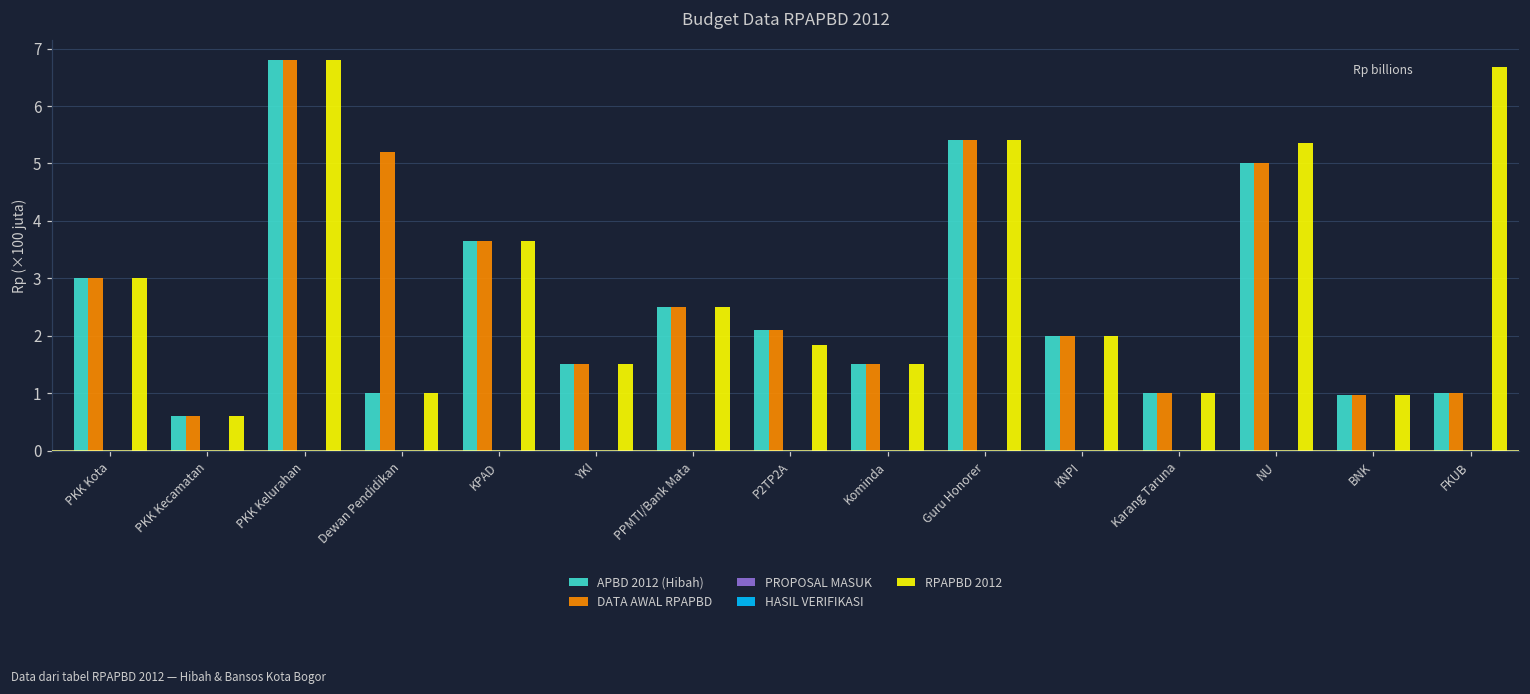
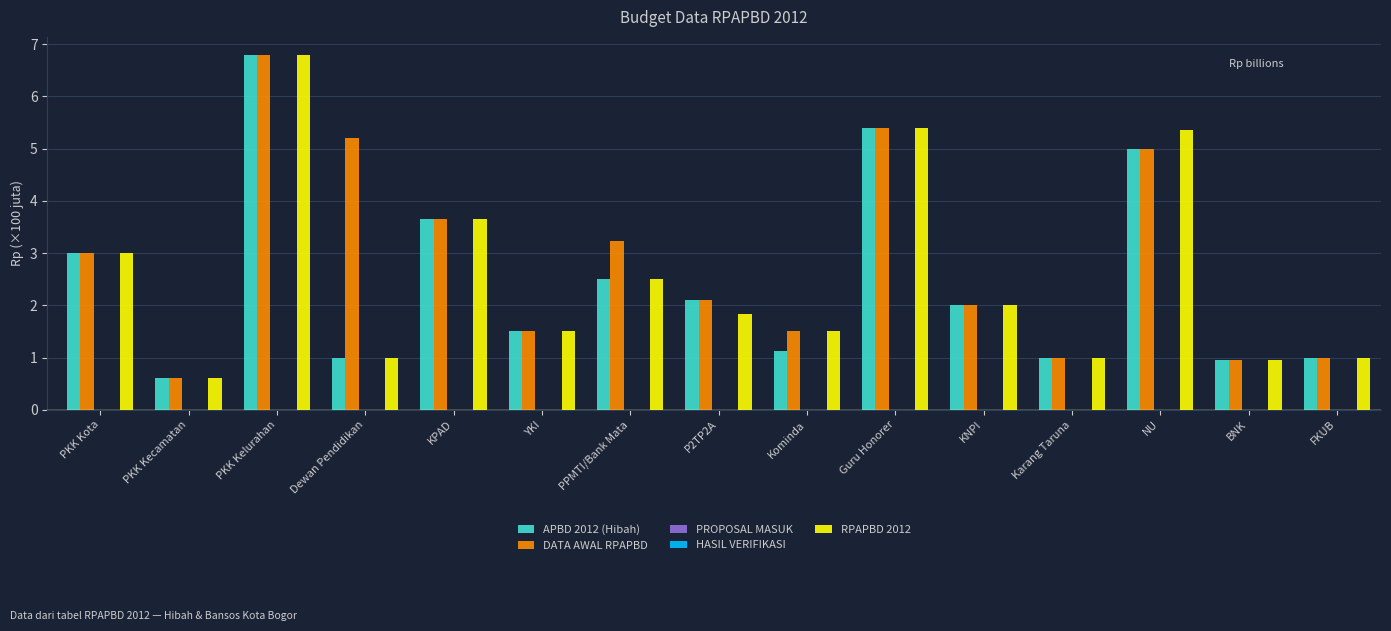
  {
    "APBD 2012 (Hibah)": {
      "PKK Kota": 3.0,
      "PKK Kecamatan": 0.6,
      "PKK Kelurahan": 6.8,
      "Dewan Pendidikan": 1.0,
      "KPAD": 3.7,
      "YKI": 1.5,
      "PPMTI/Bank Mata": 2.5,
      "P2TP2A": 2.1,
-     "Kominda": 1.5,
+     "Kominda": 1.1,
      "Guru Honorer": 5.4,
      "KNPI": 2.0,
      "Karang Taruna": 1.0,
      "NU": 5.0,
      "BNK": 1.0,
      "FKUB": 1.0
    },
    "DATA AWAL RPAPBD": {
      "PKK Kota": 3.0,
      "PKK Kecamatan": 0.6,
      "PKK Kelurahan": 6.8,
      "Dewan Pendidikan": 5.2,
      "KPAD": 3.7,
      "YKI": 1.5,
-     "PPMTI/Bank Mata": 2.5,
+     "PPMTI/Bank Mata": 3.2,
      "P2TP2A": 2.1,
      "Kominda": 1.5,
      "Guru Honorer": 5.4,
      "KNPI": 2.0,
      "Karang Taruna": 1.0,
      "NU": 5.0,
      "BNK": 1.0,
      "FKUB": 1.0
    },
    "PROPOSAL MASUK": {
      "PKK Kota": 0.0,
      "PKK Kecamatan": 0.0,
      "PKK Kelurahan": 0.0,
      "Dewan Pendidikan": 0.0,
      "KPAD": 0.0,
      "YKI": 0.0,
      "PPMTI/Bank Mata": 0.0,
      "P2TP2A": 0.0,
      "Kominda": 0.0,
      "Guru Honorer": 0.0,
      "KNPI": 0.0,
      "Karang Taruna": 0.0,
      "NU": 0.0,
      "BNK": 0.0,
      "FKUB": 0.0
    },
    "HASIL VERIFIKASI": {
      "PKK Kota": 0.0,
      "PKK Kecamatan": 0.0,
      "PKK Kelurahan": 0.0,
      "Dewan Pendidikan": 0.0,
      "KPAD": 0.0,
      "YKI": 0.0,
      "PPMTI/Bank Mata": 0.0,
      "P2TP2A": 0.0,
      "Kominda": 0.0,
      "Guru Honorer": 0.0,
      "KNPI": 0.0,
      "Karang Taruna": 0.0,
      "NU": 0.0,
      "BNK": 0.0,
      "FKUB": 0.0
    },
    "RPAPBD 2012": {
      "PKK Kota": 3.0,
      "PKK Kecamatan": 0.6,
      "PKK Kelurahan": 6.8,
      "Dewan Pendidikan": 1.0,
      "KPAD": 3.7,
      "YKI": 1.5,
      "PPMTI/Bank Mata": 2.5,
      "P2TP2A": 1.8,
      "Kominda": 1.5,
      "Guru Honorer": 5.4,
      "KNPI": 2.0,
      "Karang Taruna": 1.0,
      "NU": 5.4,
      "BNK": 1.0,
-     "FKUB": 6.7
+     "FKUB": 1.0
    }
  }
